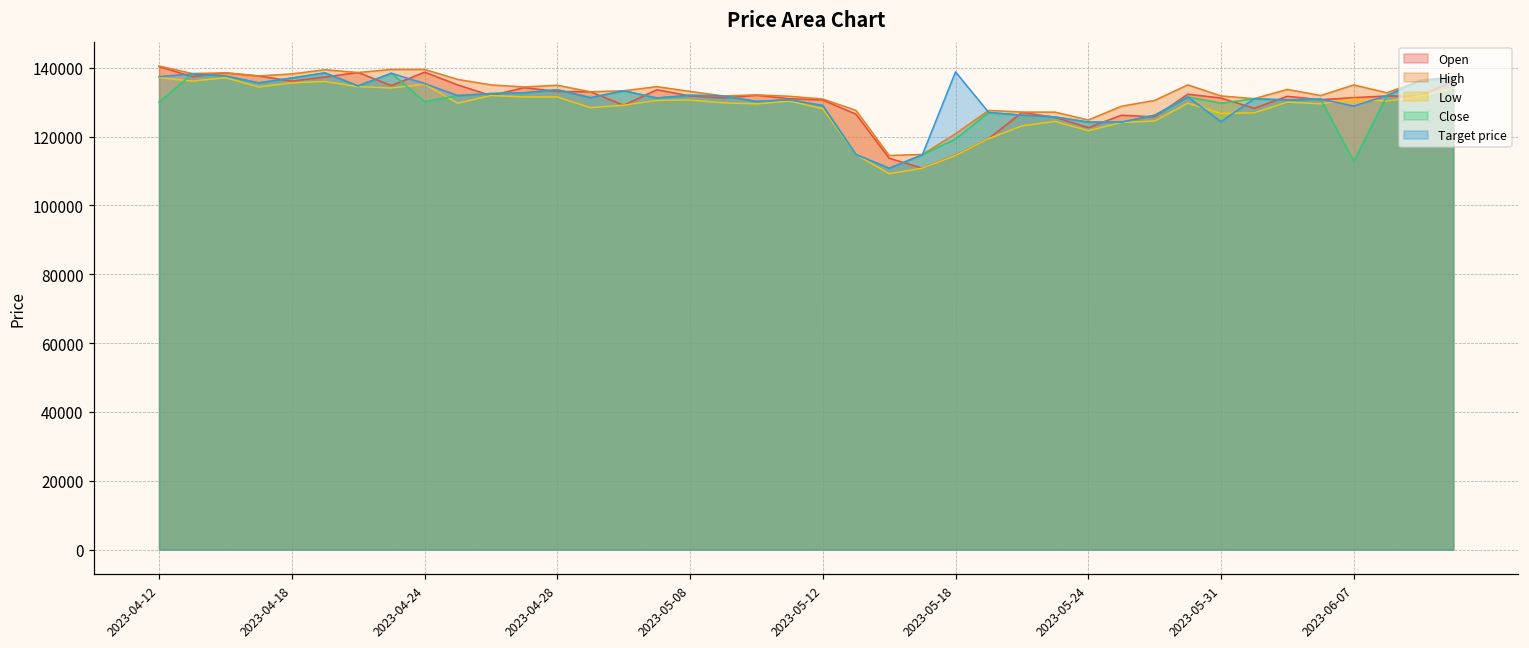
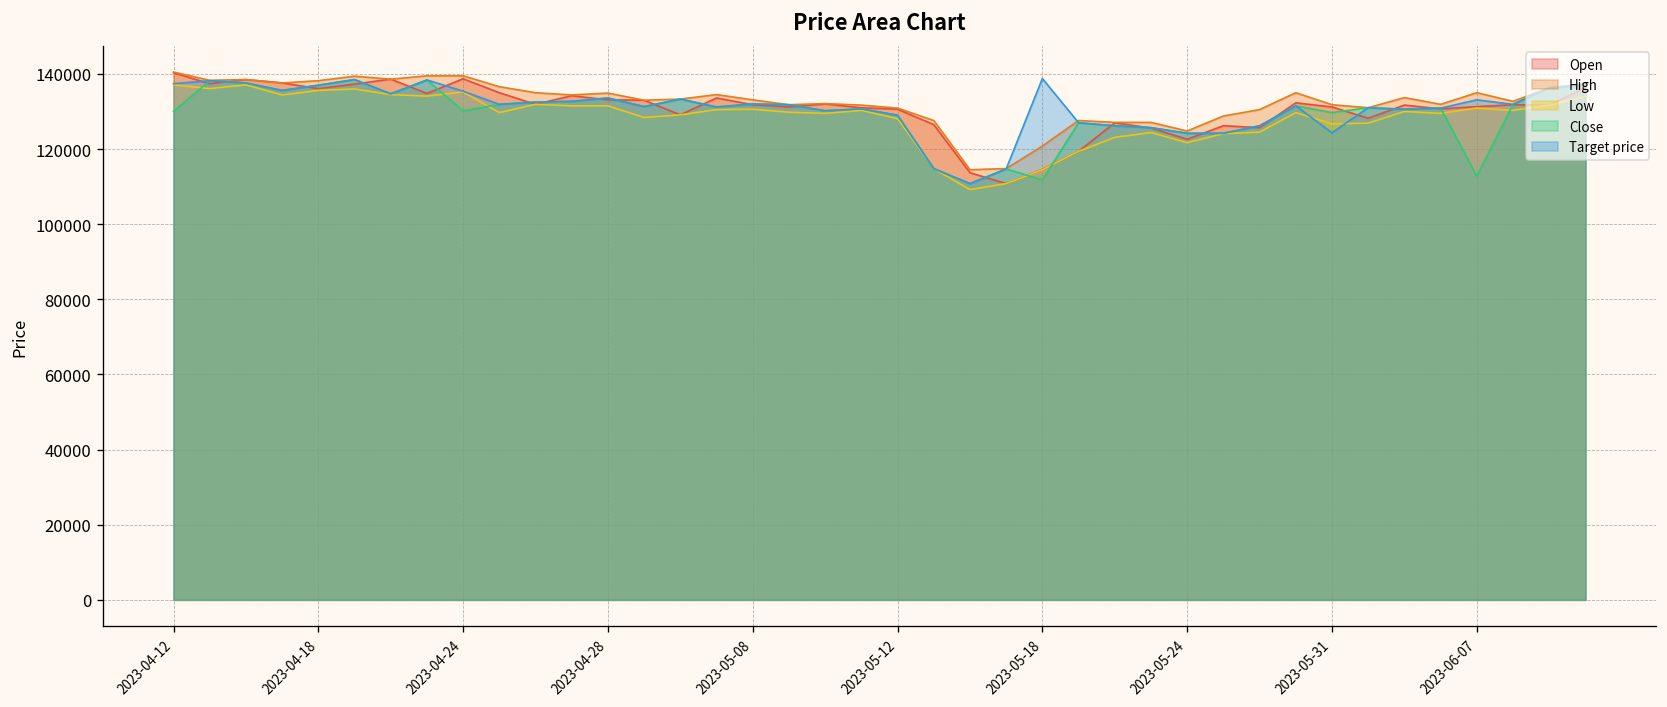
  {
    "Close": {
      "2023-04-12": 130000,
      "2023-04-24": 130000,
-     "2023-05-18": 119000,
+     "2023-05-18": 112000,
      "2023-05-31": 130000,
      "2023-06-07": 113000
    },
    "Target price": {
      "2023-05-18": 139000,
      "2023-05-31": 124000,
-     "2023-06-07": 129000
+     "2023-06-07": 133000
    }
  }
